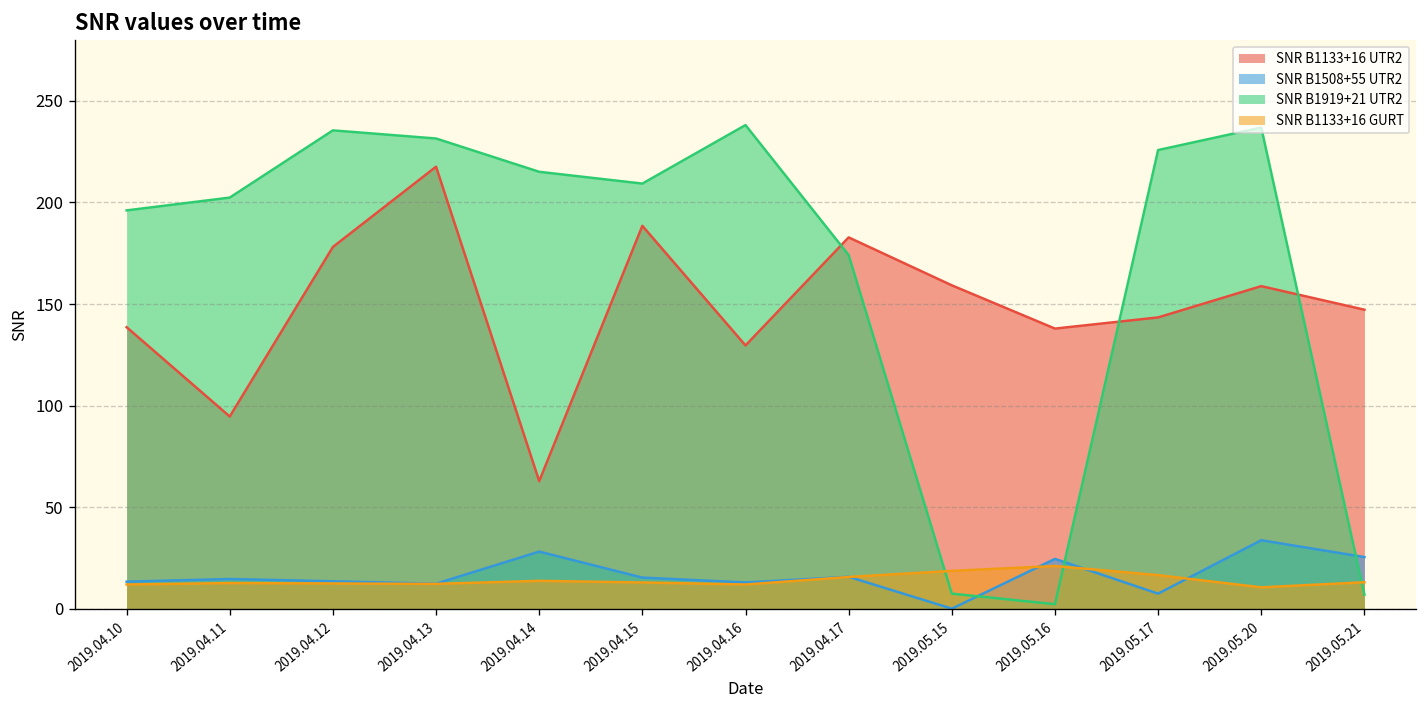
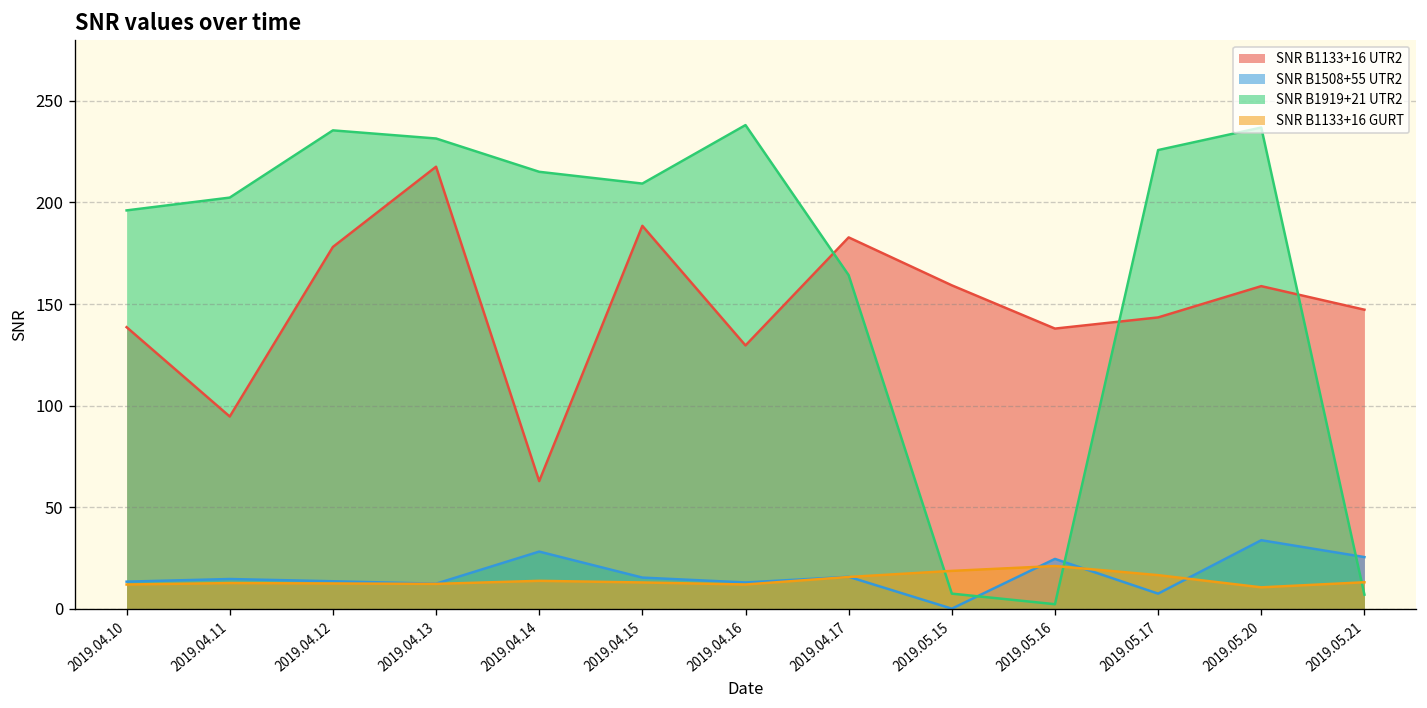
  {
    "SNR B1133+16 UTR2": {
      "2019.04.10": 139,
      "2019.04.11": 95,
      "2019.04.12": 178,
      "2019.04.13": 218,
      "2019.04.14": 63,
      "2019.04.15": 189,
      "2019.04.16": 130,
      "2019.04.17": 183,
      "2019.05.15": 159,
      "2019.05.16": 138,
      "2019.05.17": 143,
      "2019.05.20": 159,
      "2019.05.21": 147
    },
    "SNR B1508+55 UTR2": {
      "2019.04.11": 15,
      "2019.04.14": 28,
      "2019.04.15": 15,
      "2019.05.15": 0,
      "2019.05.16": 25,
      "2019.05.17": 7,
      "2019.05.20": 34,
      "2019.05.21": 25
    },
    "SNR B1919+21 UTR2": {
      "2019.04.10": 196,
      "2019.04.11": 202,
      "2019.04.12": 236,
      "2019.04.13": 232,
      "2019.04.14": 215,
      "2019.04.15": 209,
      "2019.04.16": 238,
-     "2019.04.17": 174,
+     "2019.04.17": 164,
      "2019.05.15": 7,
      "2019.05.16": 2,
      "2019.05.17": 226,
      "2019.05.20": 237,
      "2019.05.21": 7
    },
    "SNR B1133+16 GURT": {
      "2019.04.11": 13,
      "2019.04.14": 14,
      "2019.04.15": 13,
      "2019.05.15": 19,
      "2019.05.16": 21,
      "2019.05.17": 17,
      "2019.05.20": 11,
      "2019.05.21": 13
    }
  }
